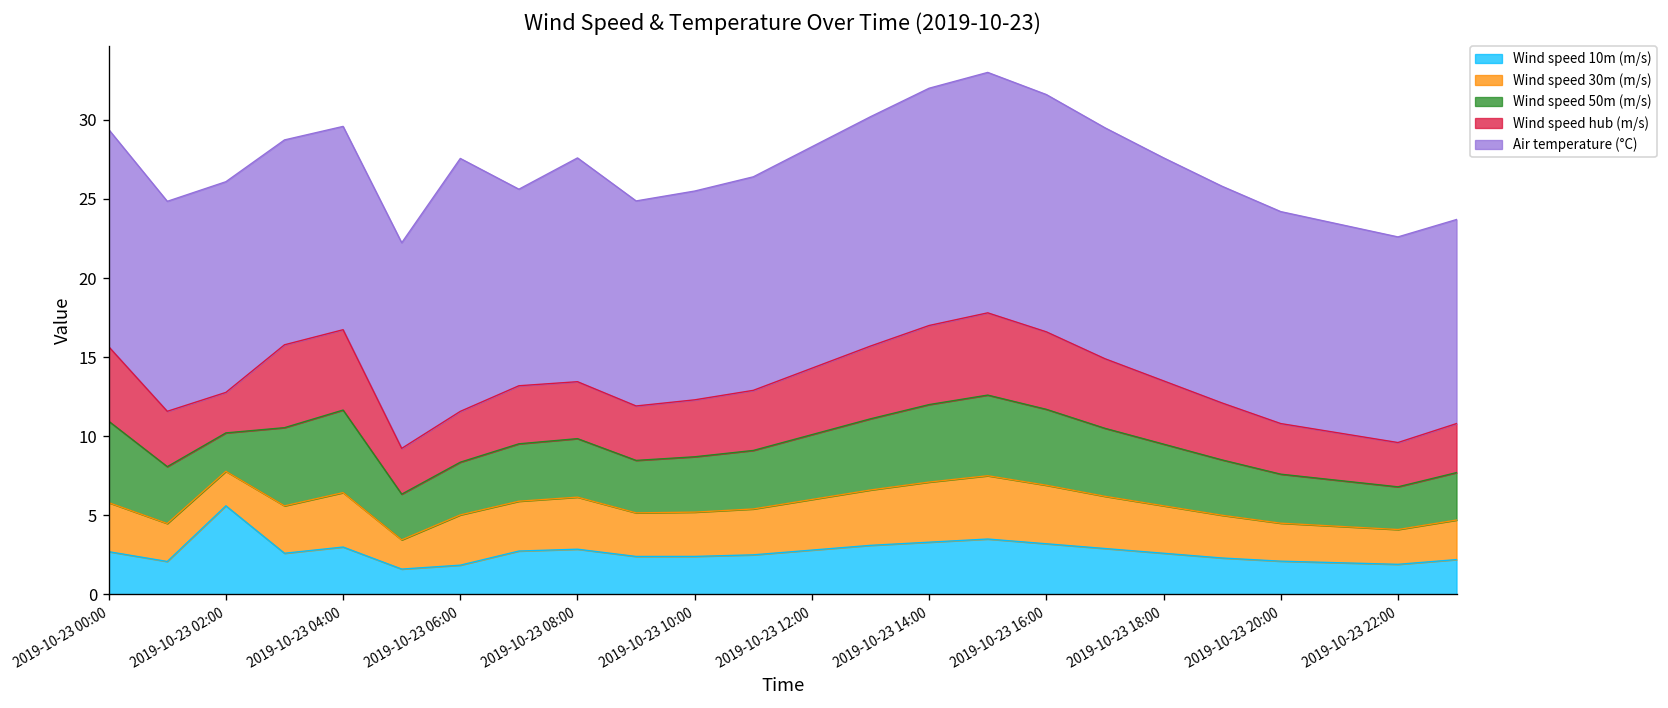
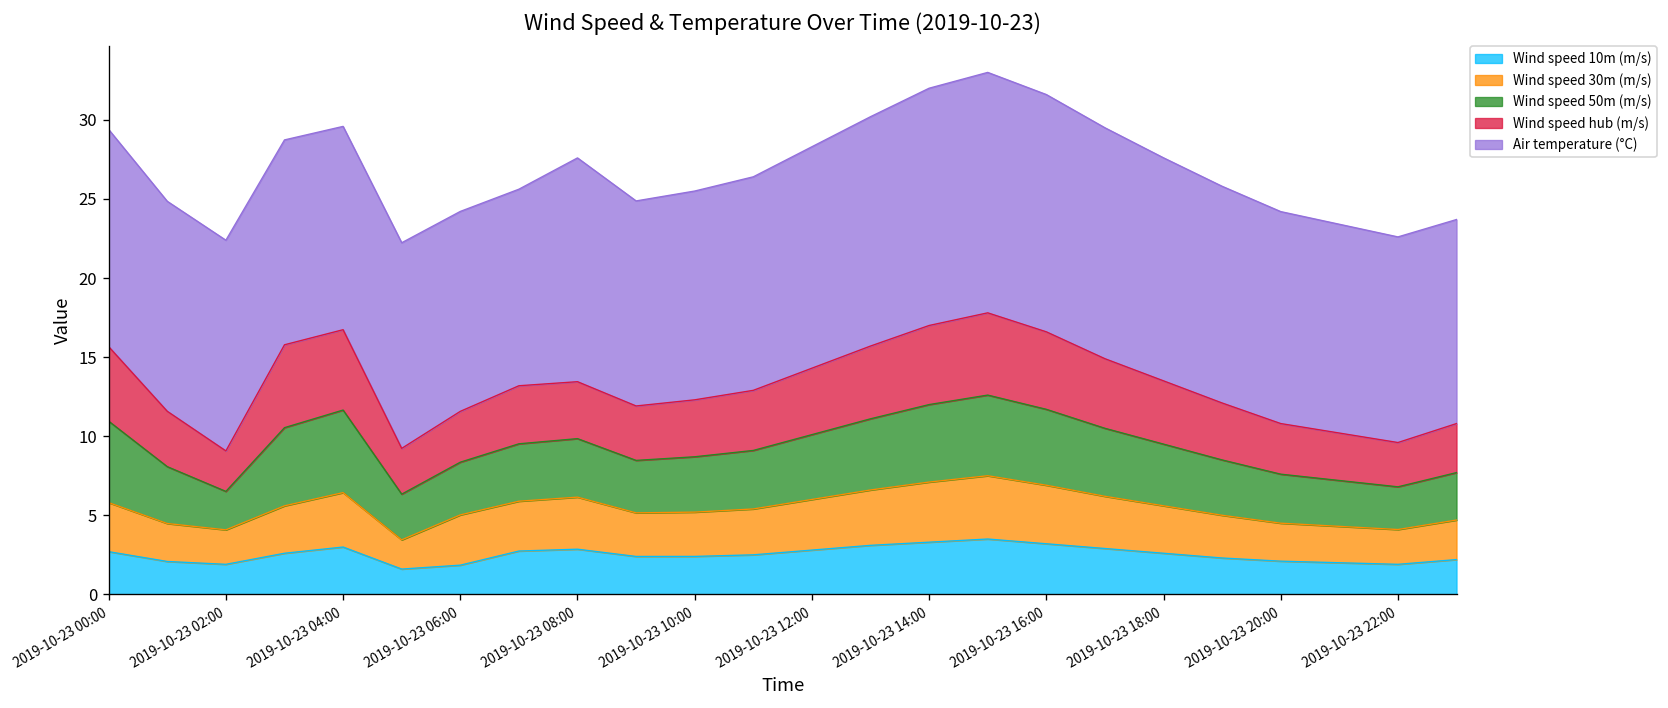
  {
    "Wind speed 10m (m/s)": {
      "2019-10-23 00:00": 2.7,
-     "2019-10-23 02:00": 5.6,
+     "2019-10-23 02:00": 1.9,
      "2019-10-23 04:00": 3.0,
      "2019-10-23 06:00": 1.8,
      "2019-10-23 08:00": 2.9,
      "2019-10-23 10:00": 2.4,
      "2019-10-23 12:00": 2.8,
      "2019-10-23 14:00": 3.3,
      "2019-10-23 16:00": 3.2,
      "2019-10-23 18:00": 2.6,
      "2019-10-23 20:00": 2.1,
      "2019-10-23 22:00": 1.9
    },
    "Wind speed 30m (m/s)": {
      "2019-10-23 00:00": 3.1,
      "2019-10-23 02:00": 2.2,
      "2019-10-23 04:00": 3.4,
      "2019-10-23 06:00": 3.2,
      "2019-10-23 08:00": 3.3,
      "2019-10-23 10:00": 2.8,
      "2019-10-23 12:00": 3.2,
      "2019-10-23 14:00": 3.8,
      "2019-10-23 16:00": 3.7,
      "2019-10-23 18:00": 3.0,
      "2019-10-23 20:00": 2.4,
      "2019-10-23 22:00": 2.2
    },
    "Wind speed 50m (m/s)": {
      "2019-10-23 00:00": 5.2,
      "2019-10-23 02:00": 2.4,
      "2019-10-23 04:00": 5.2,
      "2019-10-23 06:00": 3.3,
      "2019-10-23 08:00": 3.7,
      "2019-10-23 10:00": 3.5,
      "2019-10-23 12:00": 4.1,
      "2019-10-23 14:00": 4.9,
      "2019-10-23 16:00": 4.8,
      "2019-10-23 18:00": 3.9,
      "2019-10-23 20:00": 3.1,
      "2019-10-23 22:00": 2.7
    },
    "Wind speed hub (m/s)": {
      "2019-10-23 00:00": 4.7,
      "2019-10-23 02:00": 2.6,
      "2019-10-23 04:00": 5.1,
      "2019-10-23 06:00": 3.2,
      "2019-10-23 08:00": 3.6,
      "2019-10-23 10:00": 3.6,
      "2019-10-23 12:00": 4.2,
      "2019-10-23 14:00": 5.0,
      "2019-10-23 16:00": 4.9,
      "2019-10-23 18:00": 4.0,
      "2019-10-23 20:00": 3.2,
      "2019-10-23 22:00": 2.8
    },
    "Air temperature (°C)": {
      "2019-10-23 00:00": 13.7,
      "2019-10-23 02:00": 13.3,
      "2019-10-23 04:00": 12.9,
-     "2019-10-23 06:00": 16.0,
+     "2019-10-23 06:00": 12.6,
      "2019-10-23 08:00": 14.1,
      "2019-10-23 10:00": 13.2,
      "2019-10-23 12:00": 14.0,
      "2019-10-23 14:00": 15.0,
      "2019-10-23 16:00": 15.0,
      "2019-10-23 18:00": 14.1,
      "2019-10-23 20:00": 13.4,
      "2019-10-23 22:00": 13.0
    }
  }
